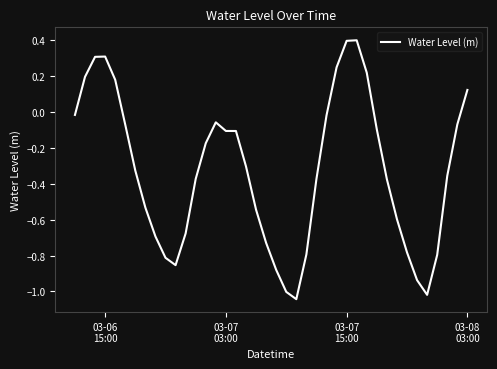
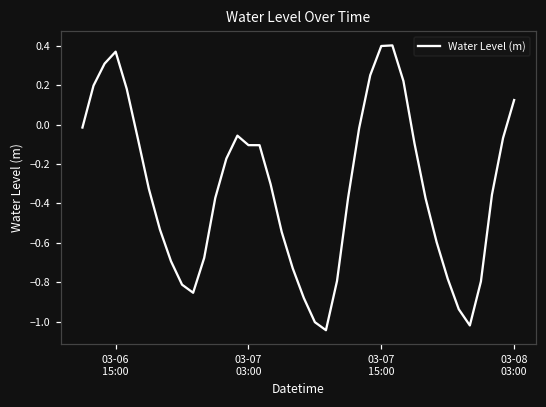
  {
-   "03-06 15:00": 0.31,
+   "03-06 15:00": 0.37,
    "03-07 03:00": -0.10,
    "03-07 15:00": 0.40,
    "03-08 03:00": 0.12
  }
